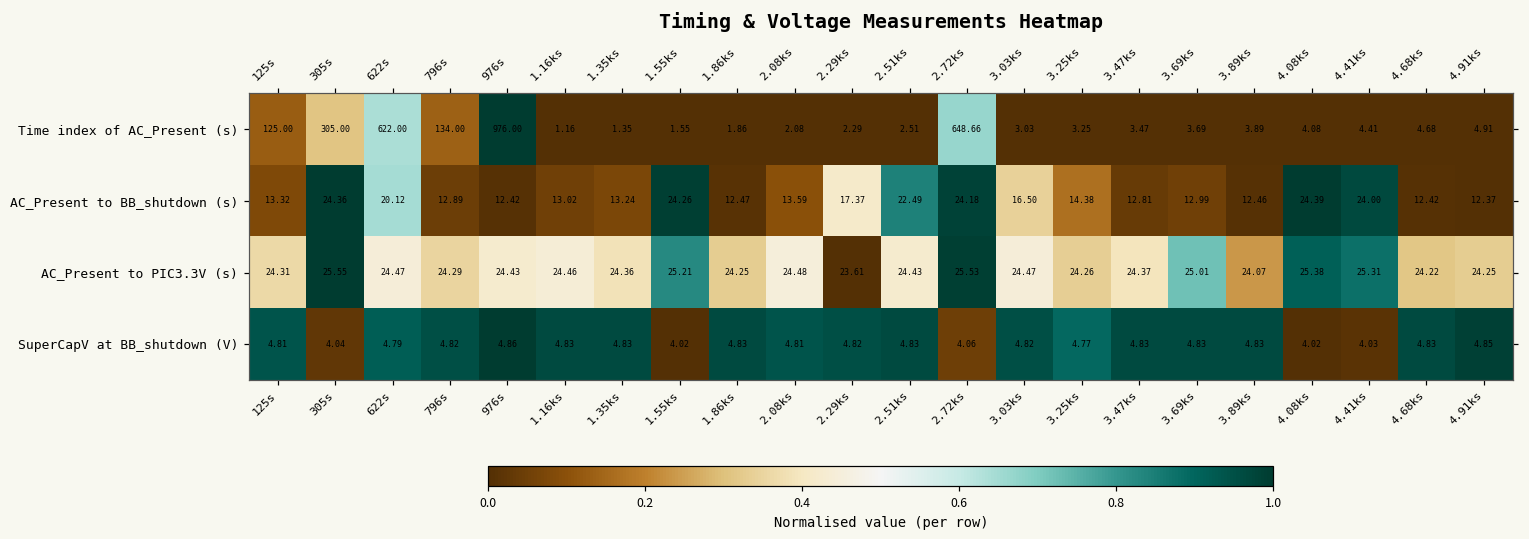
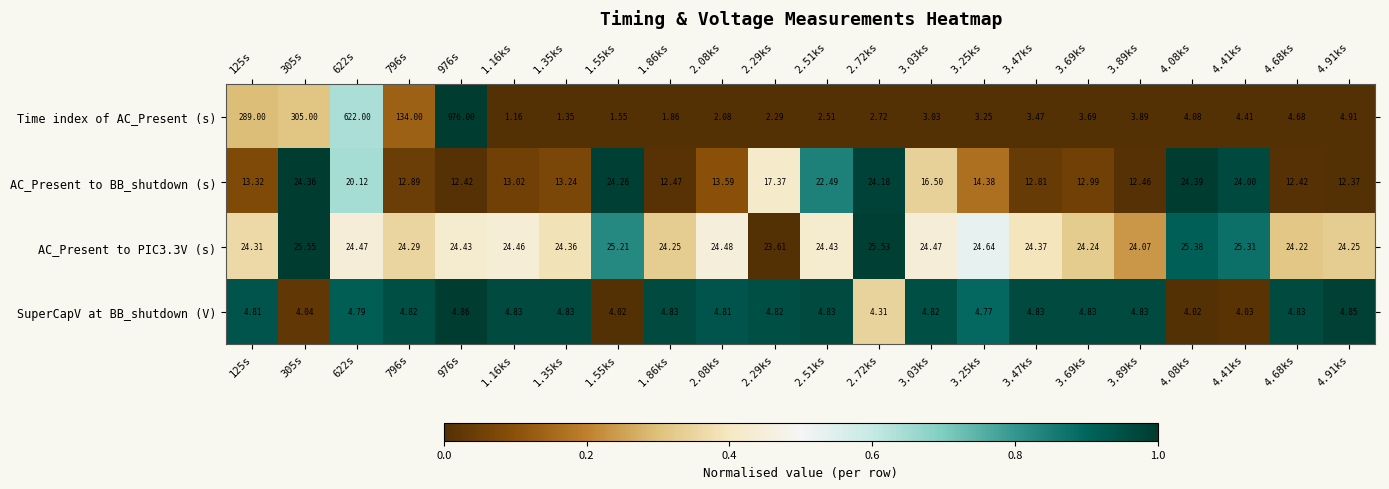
  {
    "Time index of AC_Present (s)": {
-     "125s": 125.00,
+     "125s": 289.00,
      "305s": 305.00,
      "622s": 622.00,
      "796s": 134.00,
      "976s": 976.00,
      "1.16ks": 1.16,
      "1.35ks": 1.35,
      "1.55ks": 1.55,
      "1.86ks": 1.86,
      "2.08ks": 2.08,
      "2.29ks": 2.29,
      "2.51ks": 2.51,
-     "2.72ks": 648.66,
+     "2.72ks": 2.72,
      "3.03ks": 3.03,
      "3.25ks": 3.25,
      "3.47ks": 3.47,
      "3.69ks": 3.69,
      "3.89ks": 3.89,
      "4.08ks": 4.08,
      "4.41ks": 4.41,
      "4.68ks": 4.68,
      "4.91ks": 4.91
    },
    "AC_Present to BB_shutdown (s)": {
      "125s": 13.32,
      "305s": 24.36,
      "622s": 20.12,
      "796s": 12.89,
      "976s": 12.42,
      "1.16ks": 13.02,
      "1.35ks": 13.24,
      "1.55ks": 24.26,
      "1.86ks": 12.47,
      "2.08ks": 13.59,
      "2.29ks": 17.37,
      "2.51ks": 22.49,
      "2.72ks": 24.18,
      "3.03ks": 16.50,
      "3.25ks": 14.38,
      "3.47ks": 12.81,
      "3.69ks": 12.99,
      "3.89ks": 12.46,
      "4.08ks": 24.39,
      "4.41ks": 24.00,
      "4.68ks": 12.42,
      "4.91ks": 12.37
    },
    "AC_Present to PIC3.3V (s)": {
      "125s": 24.31,
      "305s": 25.55,
      "622s": 24.47,
      "796s": 24.29,
      "976s": 24.43,
      "1.16ks": 24.46,
      "1.35ks": 24.36,
      "1.55ks": 25.21,
      "1.86ks": 24.25,
      "2.08ks": 24.48,
      "2.29ks": 23.61,
      "2.51ks": 24.43,
      "2.72ks": 25.53,
      "3.03ks": 24.47,
-     "3.25ks": 24.26,
+     "3.25ks": 24.64,
      "3.47ks": 24.37,
-     "3.69ks": 25.01,
+     "3.69ks": 24.24,
      "3.89ks": 24.07,
      "4.08ks": 25.38,
      "4.41ks": 25.31,
      "4.68ks": 24.22,
      "4.91ks": 24.25
    },
    "SuperCapV at BB_shutdown (V)": {
      "125s": 4.81,
      "305s": 4.04,
      "622s": 4.79,
      "796s": 4.82,
      "976s": 4.86,
      "1.16ks": 4.83,
      "1.35ks": 4.83,
      "1.55ks": 4.02,
      "1.86ks": 4.83,
      "2.08ks": 4.81,
      "2.29ks": 4.82,
      "2.51ks": 4.83,
-     "2.72ks": 4.06,
+     "2.72ks": 4.31,
      "3.03ks": 4.82,
      "3.25ks": 4.77,
      "3.47ks": 4.83,
      "3.69ks": 4.83,
      "3.89ks": 4.83,
      "4.08ks": 4.02,
      "4.41ks": 4.03,
      "4.68ks": 4.83,
      "4.91ks": 4.85
    }
  }
